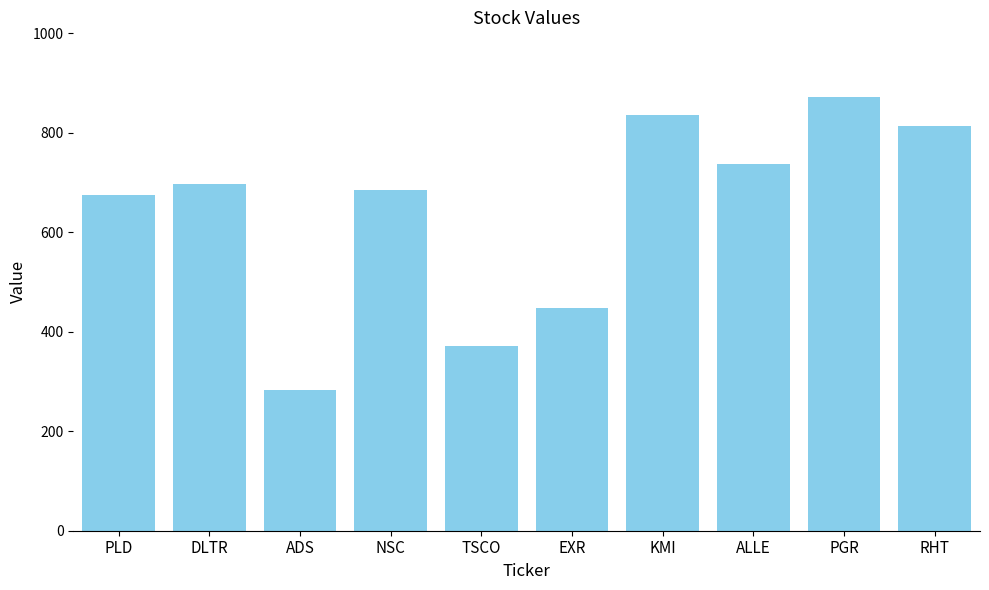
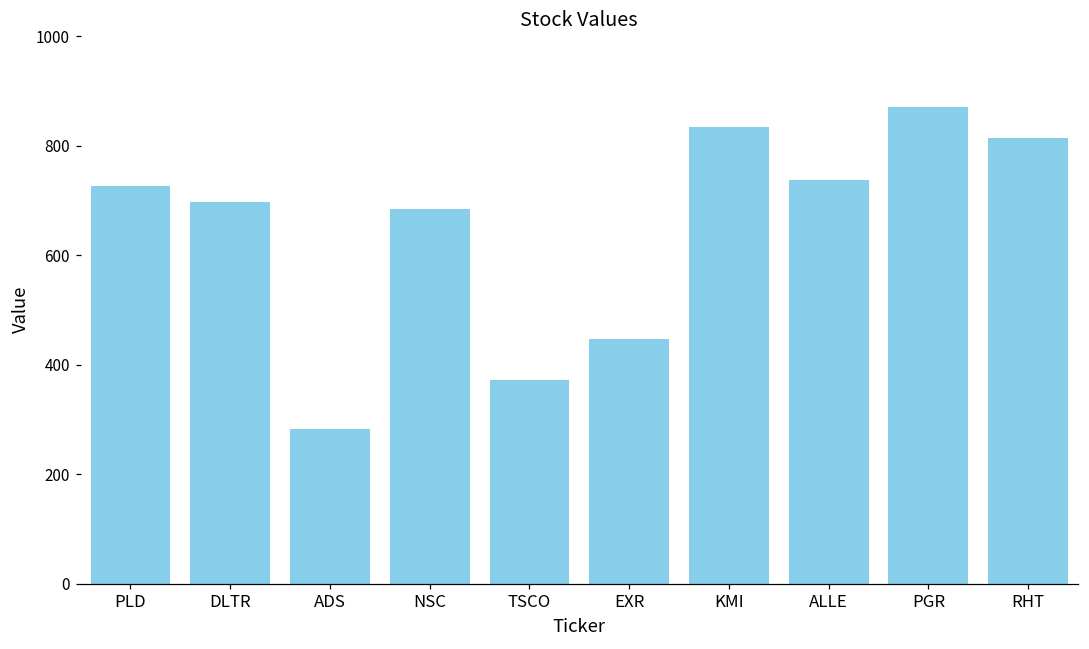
  {
-   "PLD": 680,
+   "PLD": 730,
    "DLTR": 700,
    "ADS": 280,
    "NSC": 680,
    "TSCO": 370,
    "EXR": 450,
    "KMI": 840,
    "ALLE": 740,
    "PGR": 870,
    "RHT": 810
  }
